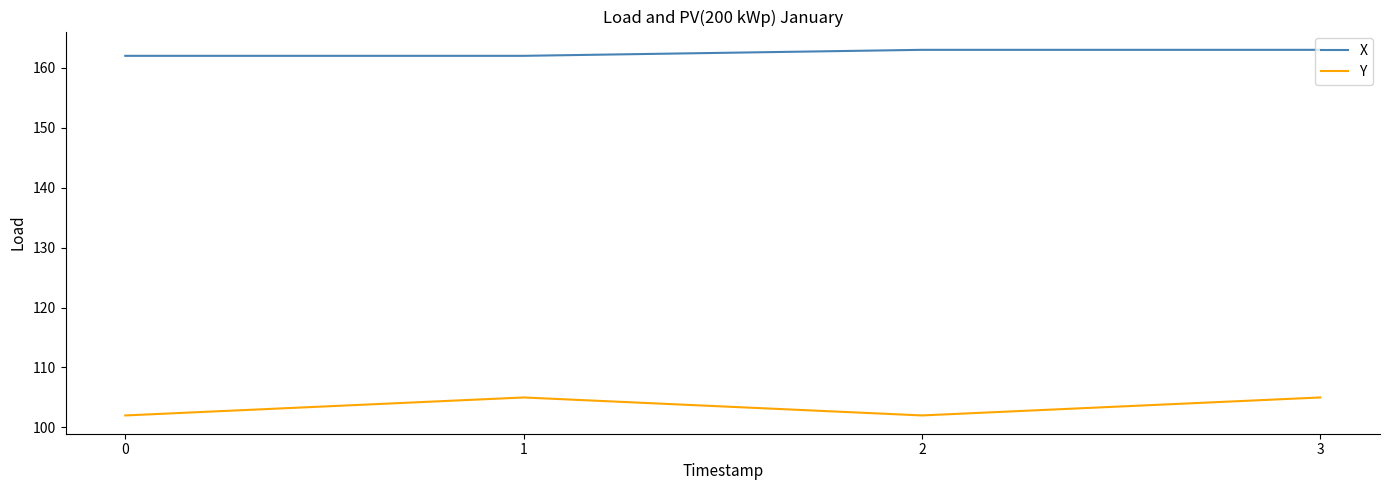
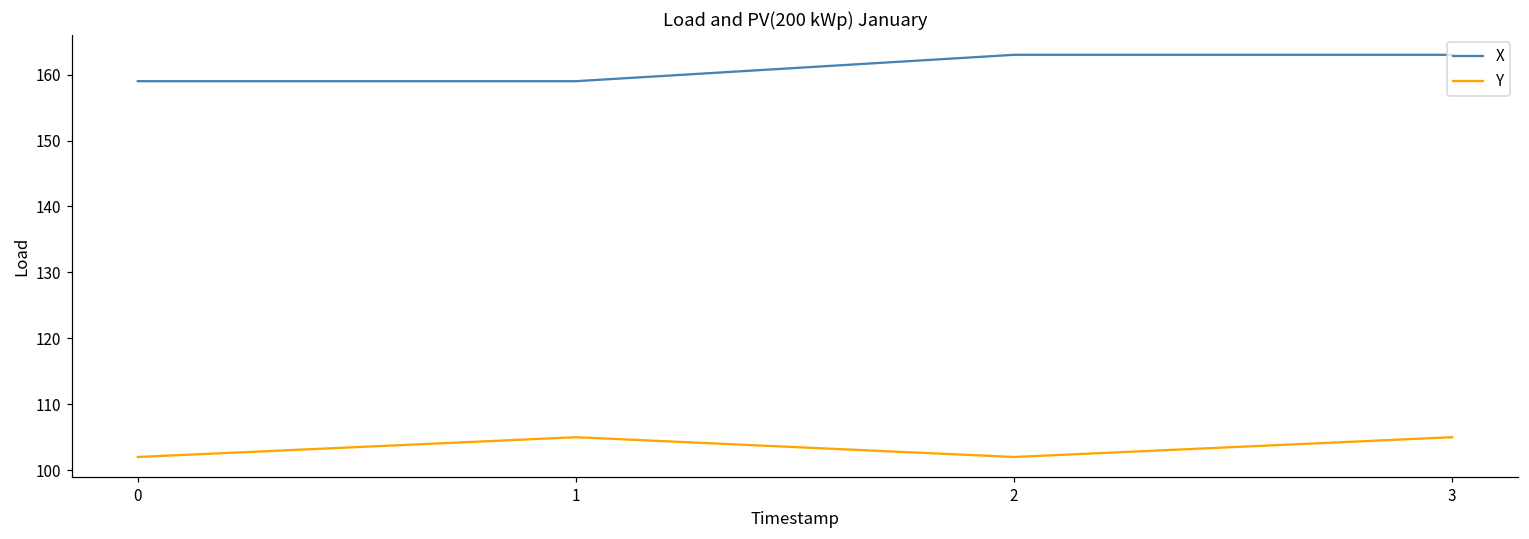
  {
    "X": {
-     "0": 162,
-     "1": 162,
+     "0": 159,
+     "1": 159,
      "2": 163
    },
    "Y": {
      "0": 102,
      "1": 105,
      "2": 102,
      "3": 105
    }
  }
